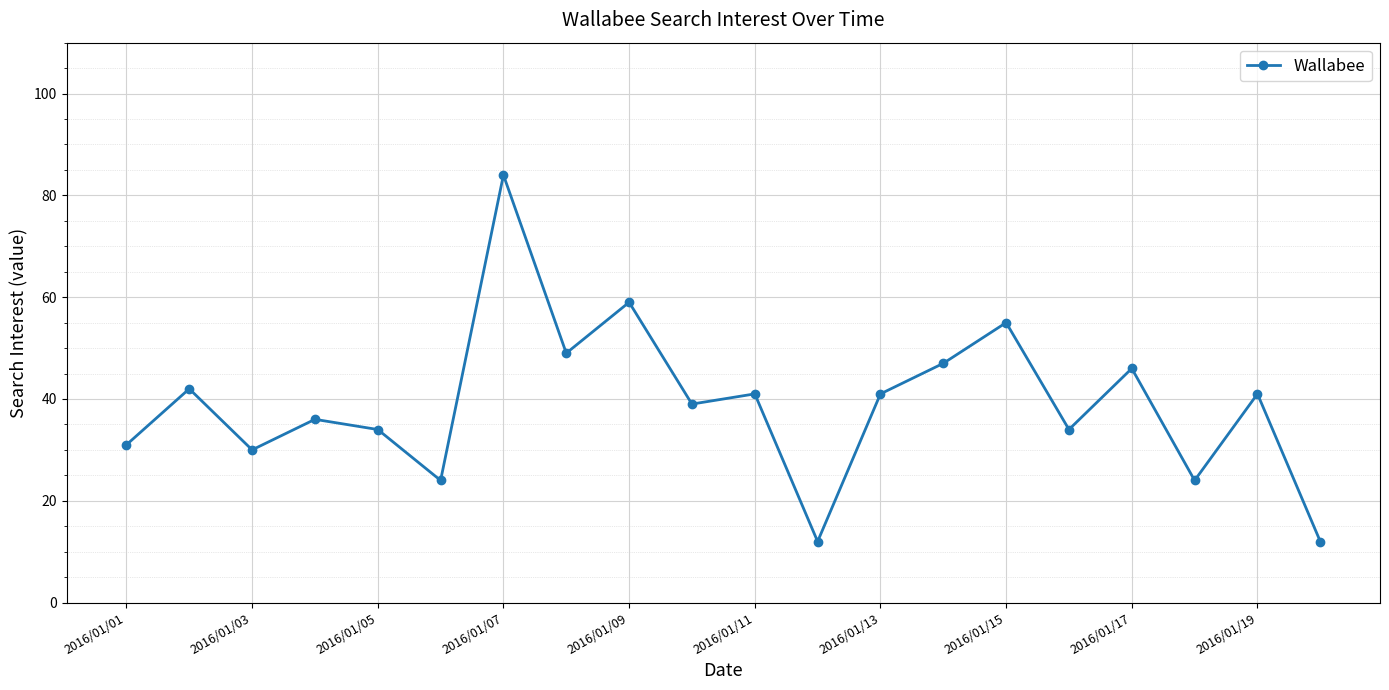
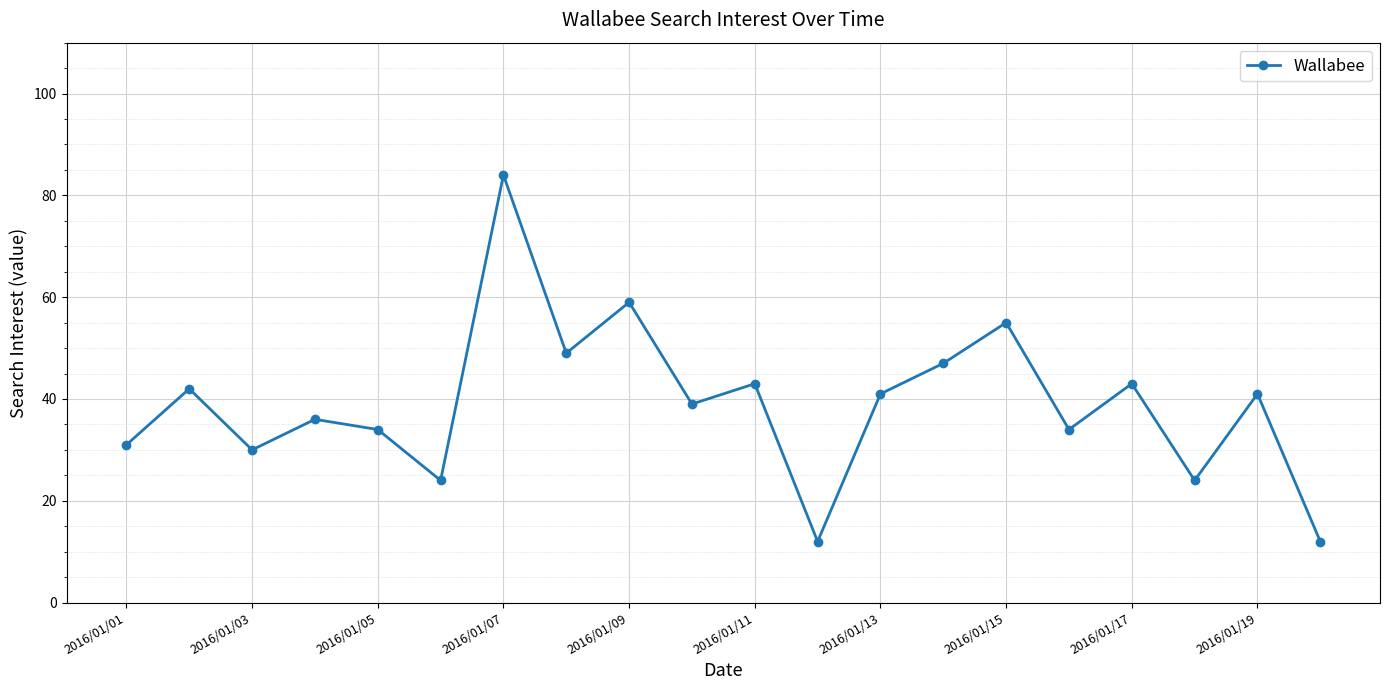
  {
    "2016/01/01": 31,
    "2016/01/03": 30,
    "2016/01/05": 34,
    "2016/01/07": 84,
    "2016/01/09": 59,
-   "2016/01/11": 41,
+   "2016/01/11": 43,
    "2016/01/13": 41,
    "2016/01/15": 55,
-   "2016/01/17": 46,
+   "2016/01/17": 43,
    "2016/01/19": 41
  }
